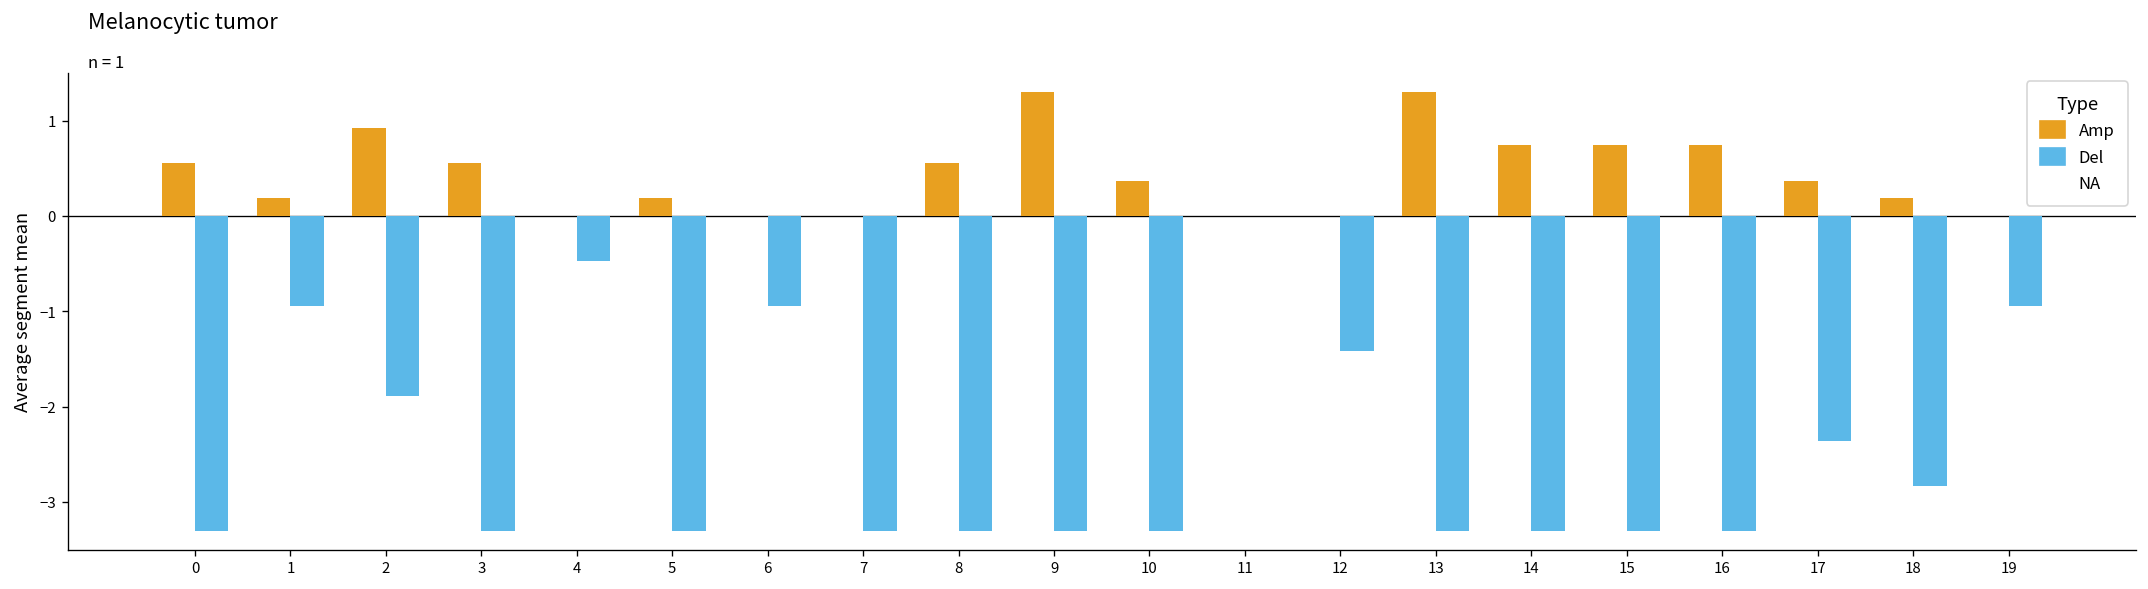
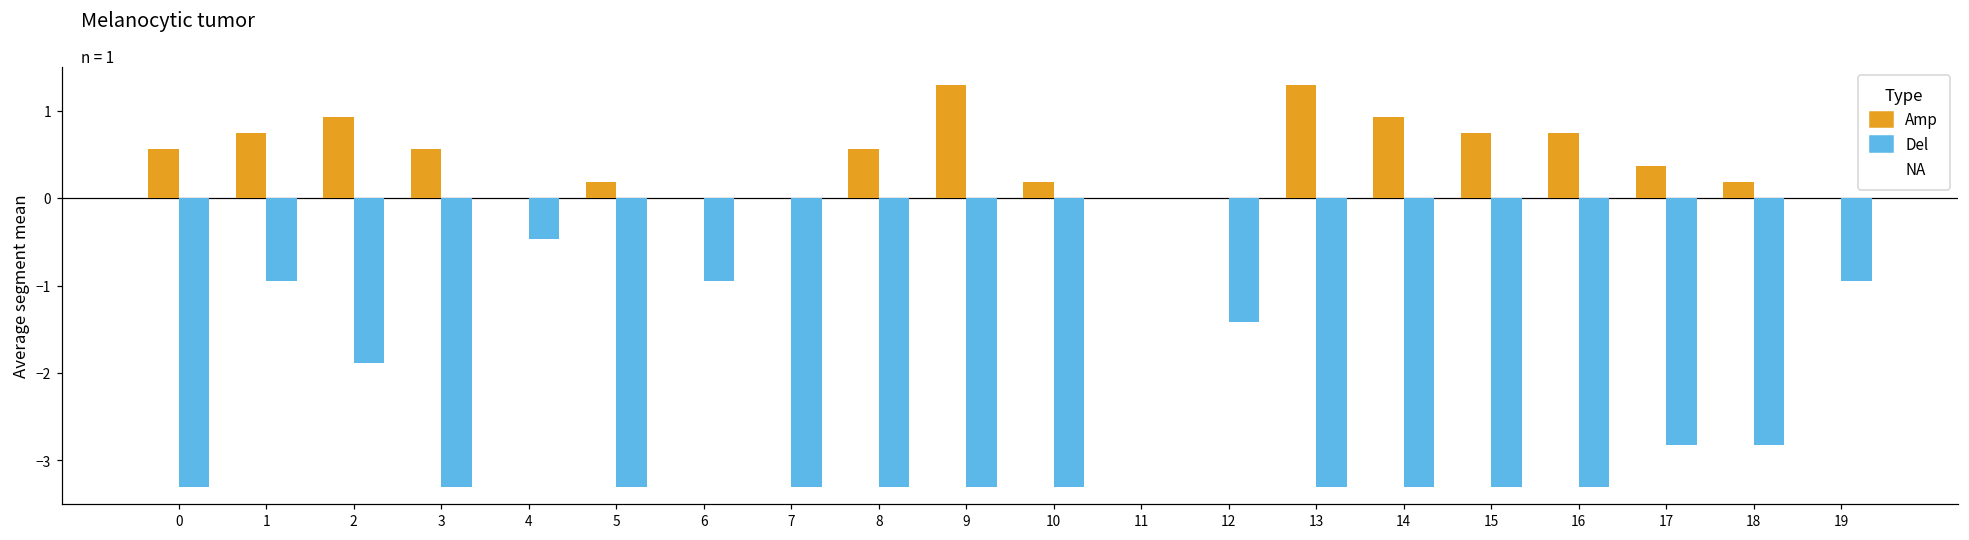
  {
    "Amp": {
      "0": 0.6,
-     "1": 0.2,
+     "1": 0.7,
      "2": 0.9,
      "3": 0.6,
      "4": 0.0,
      "5": 0.2,
      "6": 0.0,
      "7": 0.0,
      "8": 0.6,
      "9": 1.3,
-     "10": 0.4,
+     "10": 0.2,
      "11": 0.0,
      "12": 0.0,
      "13": 1.3,
-     "14": 0.7,
+     "14": 0.9,
      "15": 0.7,
      "16": 0.7,
      "17": 0.4,
      "18": 0.2,
      "19": 0.0
    },
    "Del": {
      "0": -3.3,
      "1": -0.9,
      "2": -1.9,
      "3": -3.3,
      "4": -0.5,
      "5": -3.3,
      "6": -0.9,
      "7": -3.3,
      "8": -3.3,
      "9": -3.3,
      "10": -3.3,
      "11": 0.0,
      "12": -1.4,
      "13": -3.3,
      "14": -3.3,
      "15": -3.3,
      "16": -3.3,
-     "17": -2.4,
+     "17": -2.8,
      "18": -2.8,
      "19": -0.9
    }
  }
